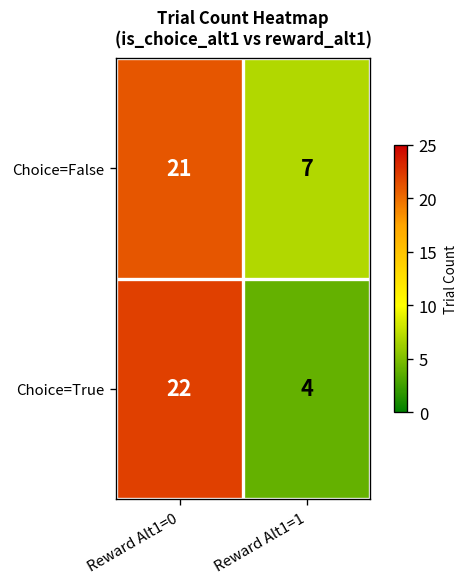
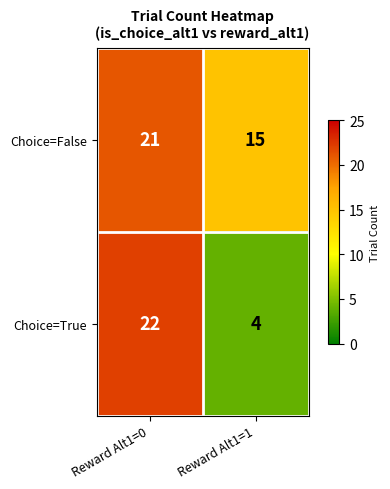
  {
    "Choice=False": {
      "Reward Alt1=0": 21,
-     "Reward Alt1=1": 7
+     "Reward Alt1=1": 15
    },
    "Choice=True": {
      "Reward Alt1=0": 22,
      "Reward Alt1=1": 4
    }
  }
